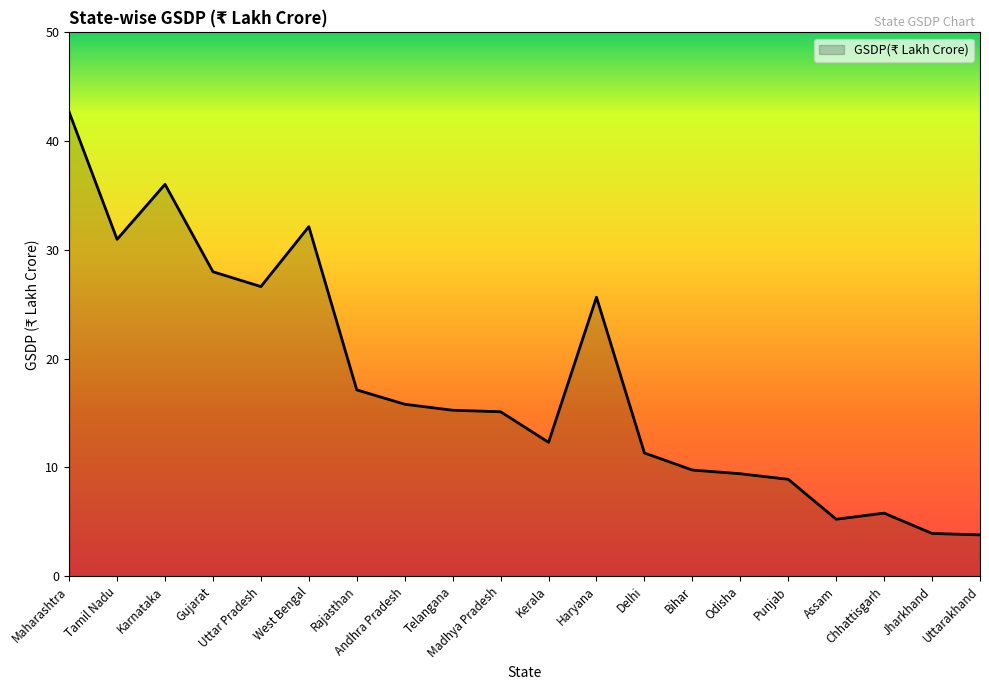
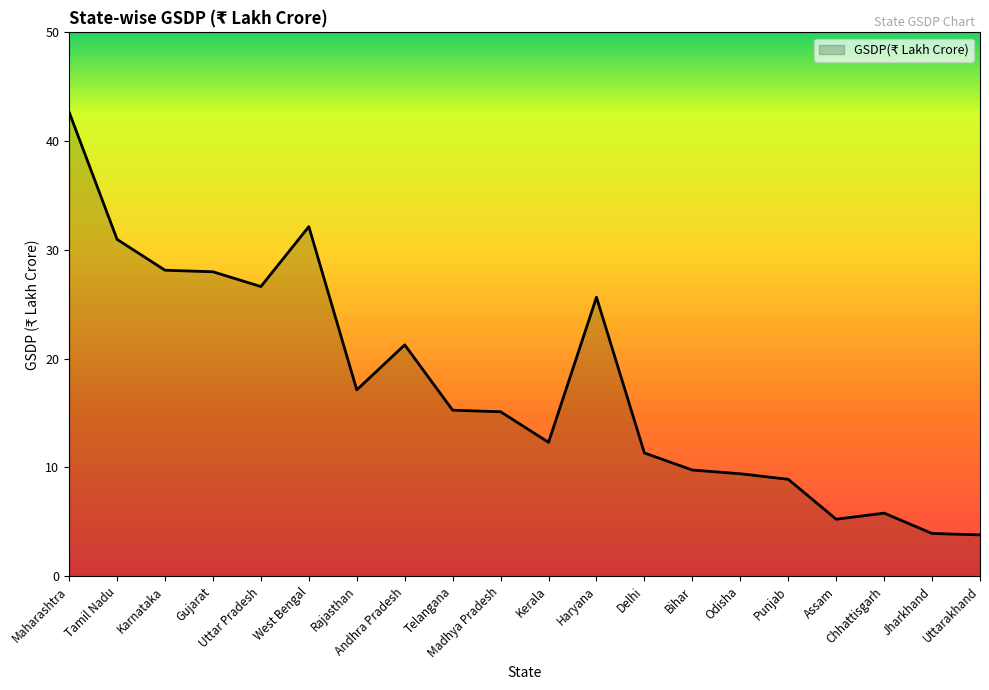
  {
    "Maharashtra": 42.7,
    "Tamil Nadu": 31.0,
-   "Karnataka": 36.0,
+   "Karnataka": 28.1,
    "Gujarat": 28.0,
    "Uttar Pradesh": 26.6,
    "West Bengal": 32.1,
    "Rajasthan": 17.1,
-   "Andhra Pradesh": 15.8,
+   "Andhra Pradesh": 21.3,
    "Telangana": 15.3,
    "Madhya Pradesh": 15.1,
    "Kerala": 12.3,
    "Haryana": 25.7,
    "Delhi": 11.3,
    "Bihar": 9.8,
    "Odisha": 9.4,
    "Punjab": 8.9,
    "Assam": 5.2,
    "Chhattisgarh": 5.8,
    "Jharkhand": 3.9,
    "Uttarakhand": 3.8
  }
